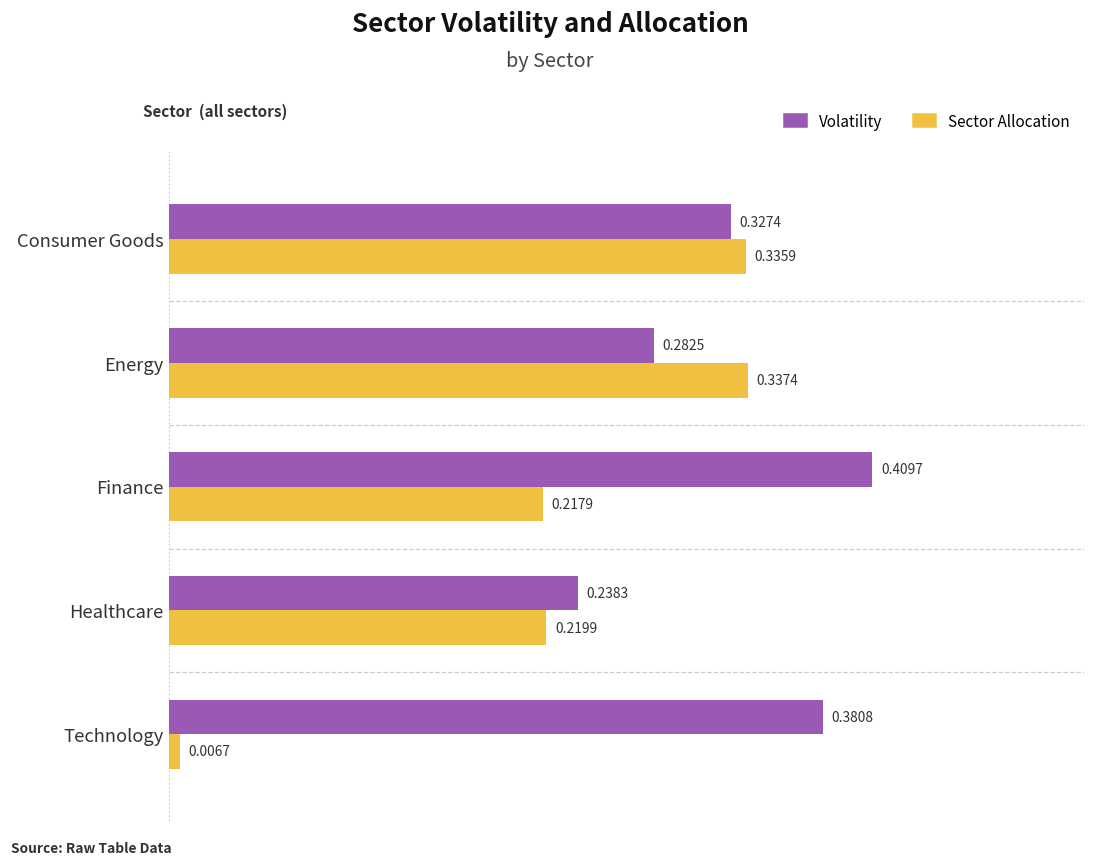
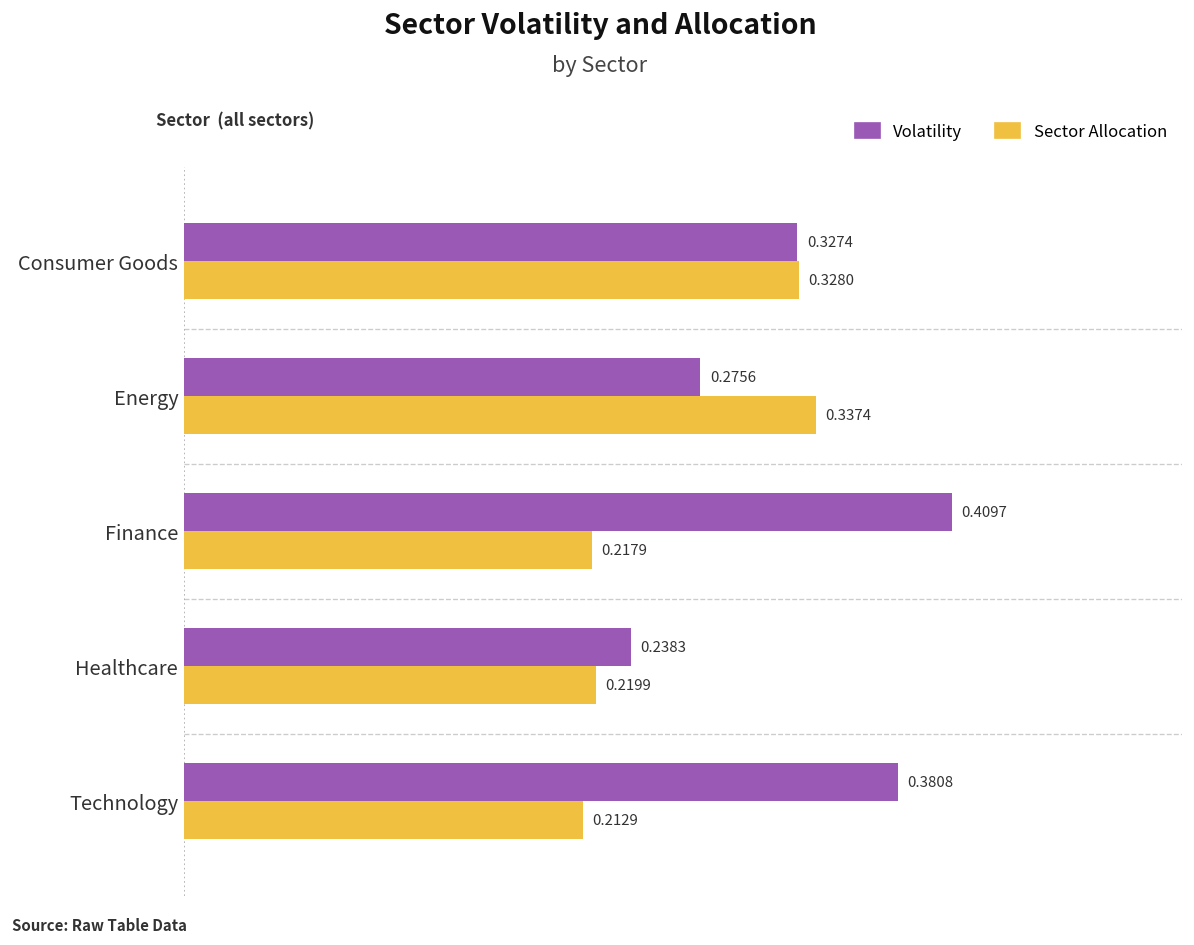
  {
    "Volatility": {
      "Consumer Goods": 0.3274,
-     "Energy": 0.2825,
+     "Energy": 0.2756,
      "Finance": 0.4097,
      "Healthcare": 0.2383,
      "Technology": 0.3808
    },
    "Sector Allocation": {
-     "Consumer Goods": 0.3359,
+     "Consumer Goods": 0.3280,
      "Energy": 0.3374,
      "Finance": 0.2179,
      "Healthcare": 0.2199,
-     "Technology": 0.0067
+     "Technology": 0.2129
    }
  }
